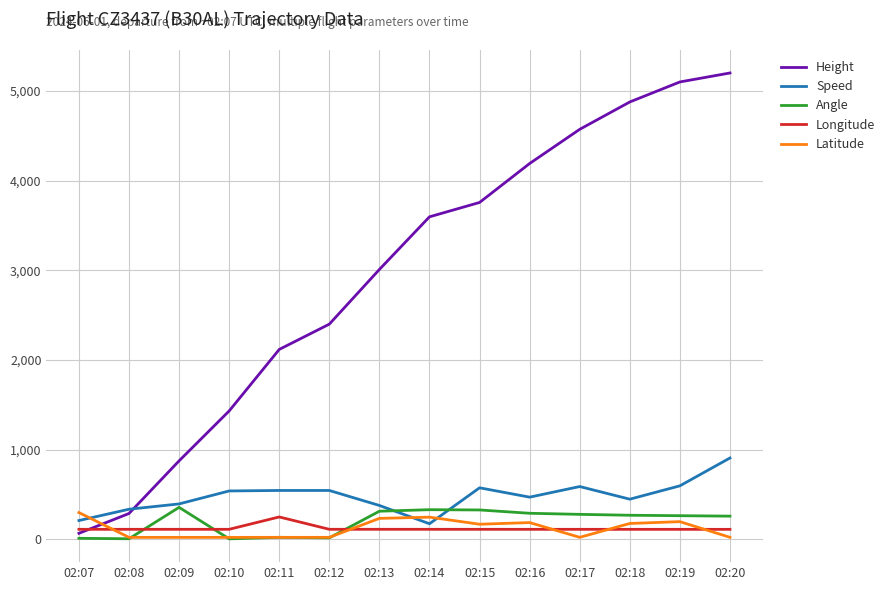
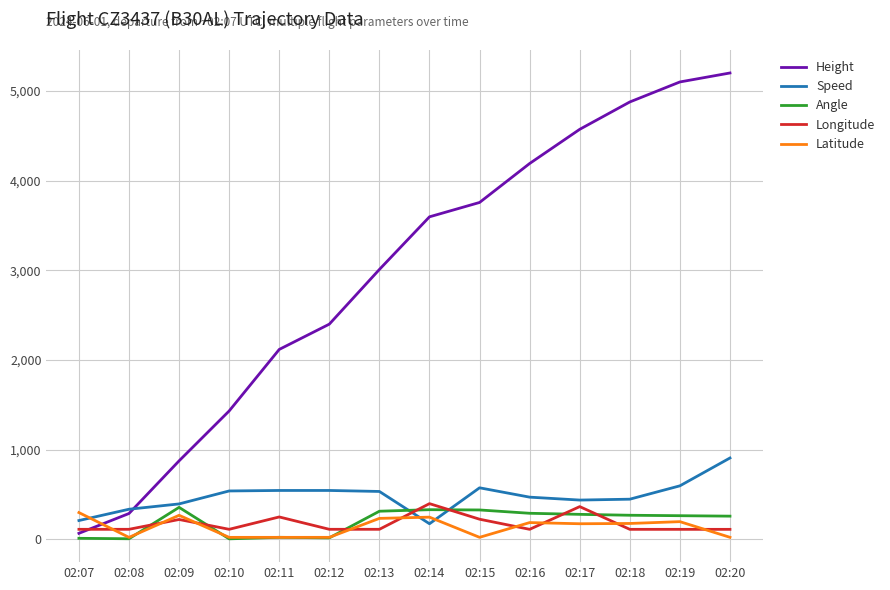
  {
    "Height": {
      "02:07": "100",
      "02:08": "300",
      "02:09": "900",
      "02:10": "1,400",
      "02:11": "2,100",
      "02:12": "2,400",
      "02:13": "3,000",
      "02:14": "3,600",
      "02:15": "3,800",
      "02:16": "4,200",
      "02:17": "4,600",
      "02:18": "4,900",
      "02:19": "5,100",
      "02:20": "5,200"
    },
    "Speed": {
      "02:07": "200",
      "02:08": "300",
      "02:09": "400",
      "02:10": "500",
      "02:11": "500",
      "02:12": "500",
-     "02:13": "400",
+     "02:13": "500",
      "02:14": "200",
      "02:15": "600",
      "02:16": "500",
-     "02:17": "600",
+     "02:17": "400",
      "02:18": "400",
      "02:19": "600",
      "02:20": "900"
    },
    "Angle": {
      "02:07": "0",
      "02:09": "400",
      "02:13": "300",
      "02:14": "300",
      "02:15": "300",
      "02:16": "300",
      "02:17": "300",
      "02:18": "300",
      "02:19": "300",
      "02:20": "300"
    },
    "Longitude": {
      "02:07": "100",
      "02:08": "100",
-     "02:09": "100",
+     "02:09": "200",
      "02:10": "100",
      "02:11": "300",
      "02:12": "100",
      "02:13": "100",
-     "02:14": "100",
-     "02:15": "100",
+     "02:14": "400",
+     "02:15": "200",
      "02:16": "100",
-     "02:17": "100",
+     "02:17": "400",
      "02:18": "100",
      "02:19": "100",
      "02:20": "100"
    },
    "Latitude": {
      "02:07": "300",
-     "02:09": "0",
+     "02:09": "300",
      "02:13": "200",
      "02:14": "200",
-     "02:15": "200",
+     "02:15": "0",
      "02:16": "200",
-     "02:17": "0",
+     "02:17": "200",
      "02:18": "200",
      "02:19": "200",
      "02:20": "0"
    }
  }
